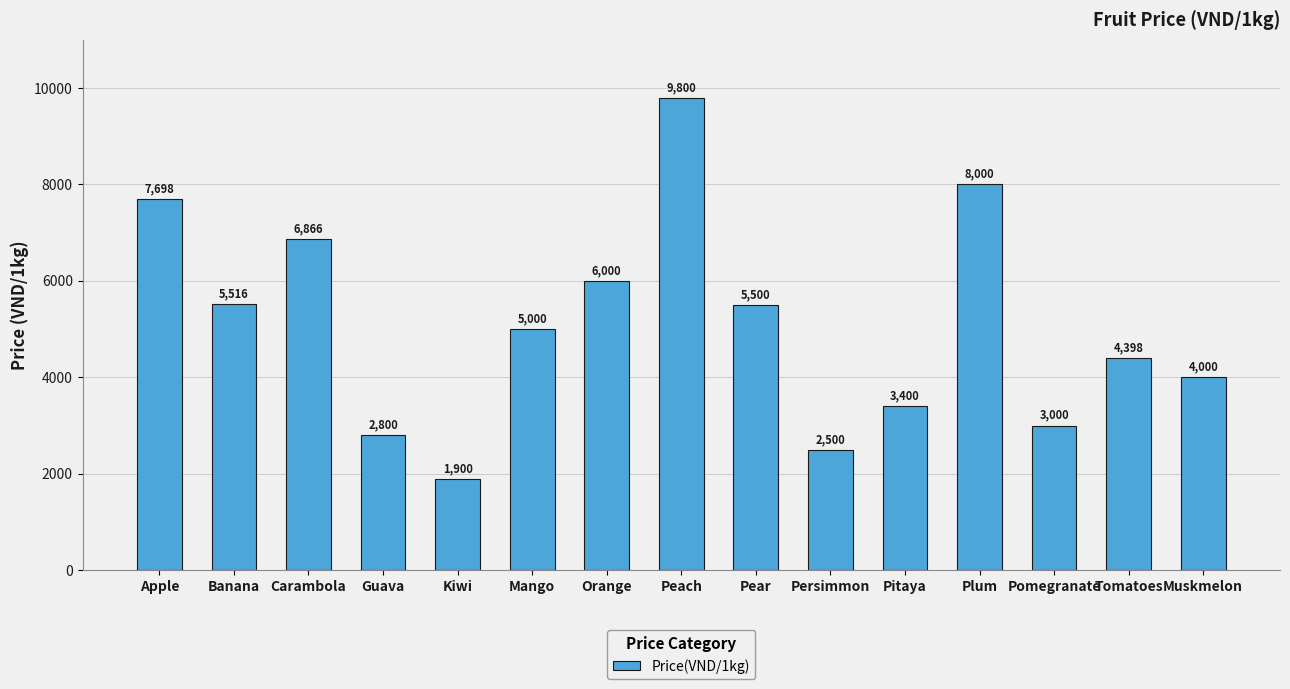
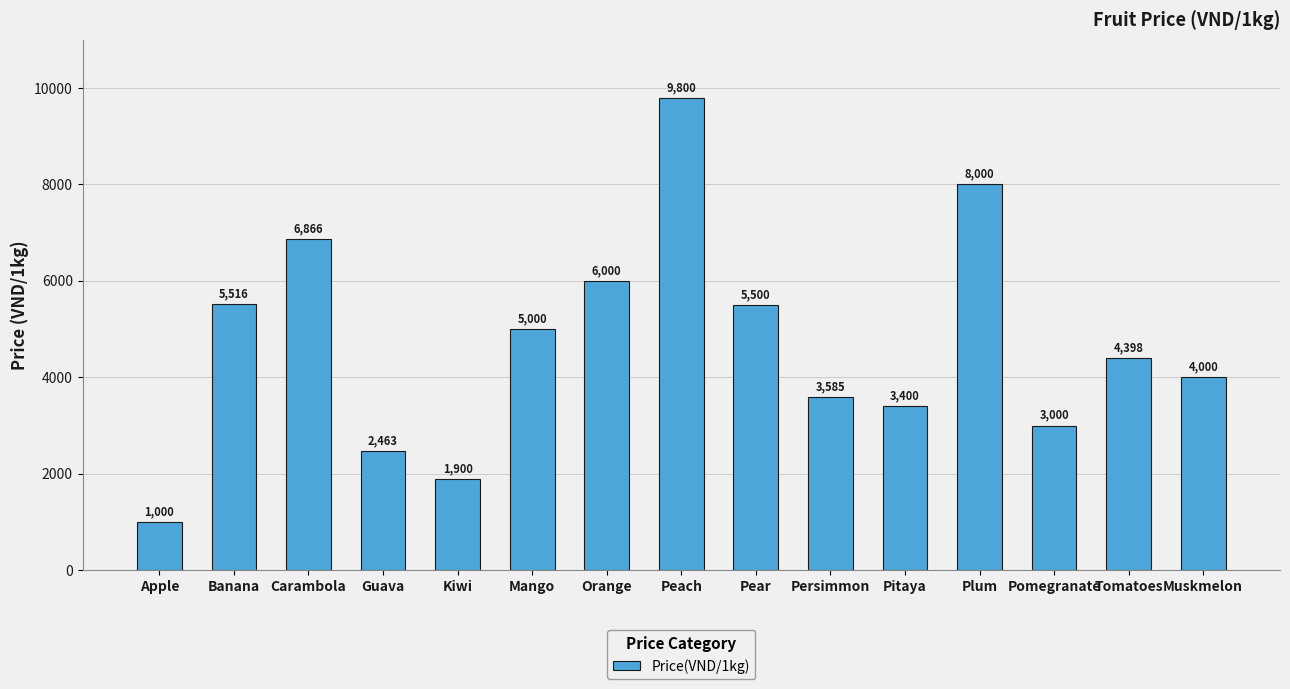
  {
-   "Apple": "7,698",
+   "Apple": "1,000",
    "Banana": "5,516",
    "Carambola": "6,866",
-   "Guava": "2,800",
+   "Guava": "2,463",
    "Kiwi": "1,900",
    "Mango": "5,000",
    "Orange": "6,000",
    "Peach": "9,800",
    "Pear": "5,500",
-   "Persimmon": "2,500",
+   "Persimmon": "3,585",
    "Pitaya": "3,400",
    "Plum": "8,000",
    "Pomegranate": "3,000",
    "Tomatoes": "4,398",
    "Muskmelon": "4,000"
  }
